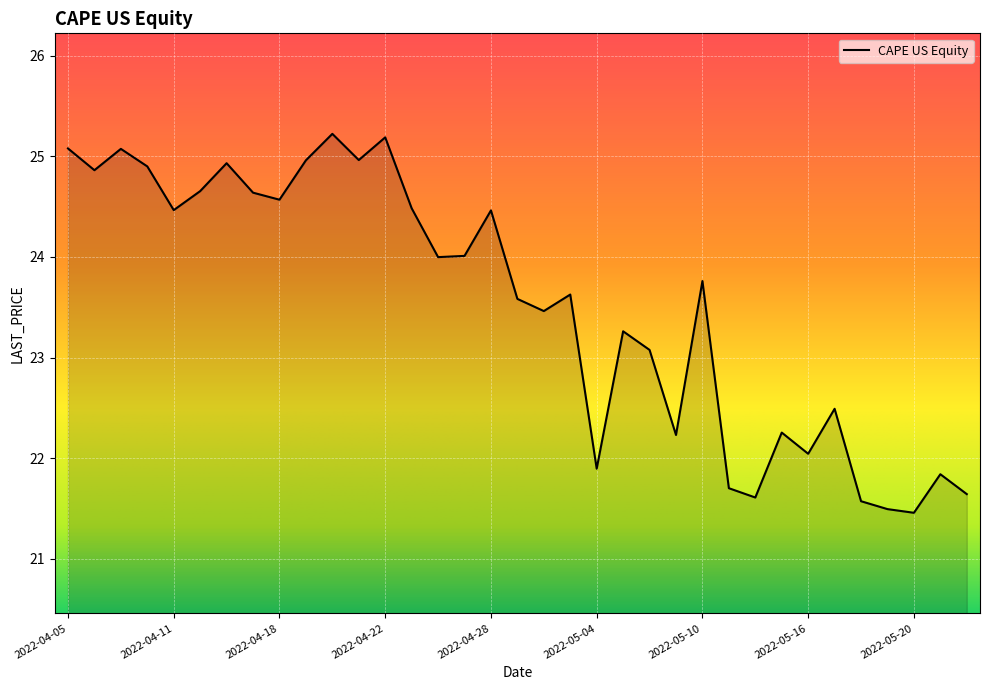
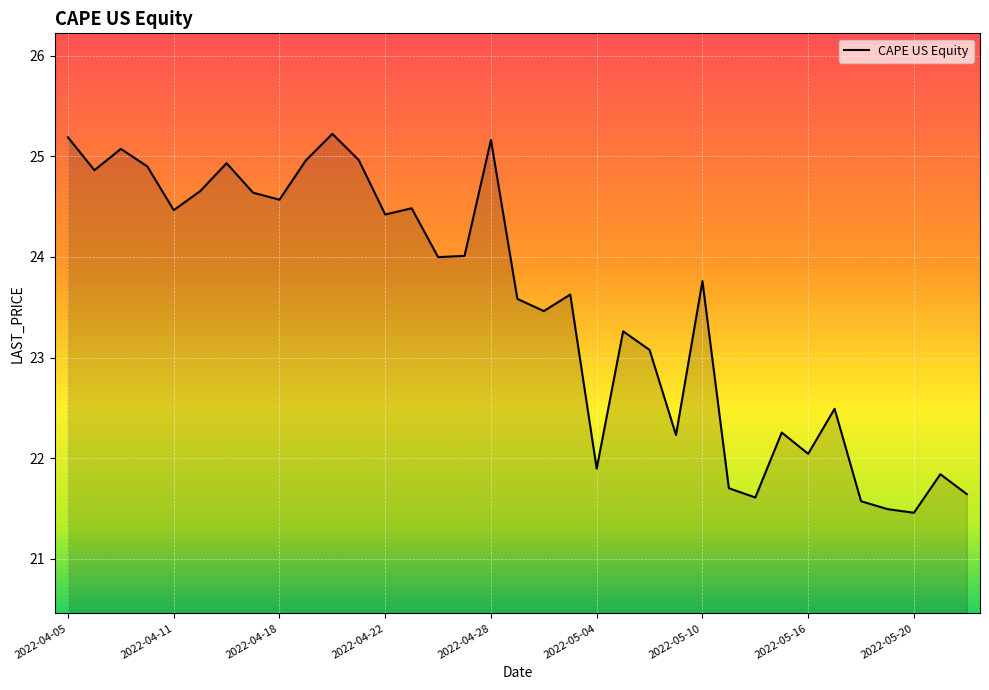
  {
-   "2022-04-05": 25.08,
+   "2022-04-05": 25.19,
    "2022-04-11": 24.47,
    "2022-04-18": 24.57,
-   "2022-04-22": 25.19,
-   "2022-04-28": 24.46,
+   "2022-04-22": 24.42,
+   "2022-04-28": 25.16,
    "2022-05-04": 21.89,
    "2022-05-10": 23.76,
    "2022-05-16": 22.04,
    "2022-05-20": 21.46
  }
